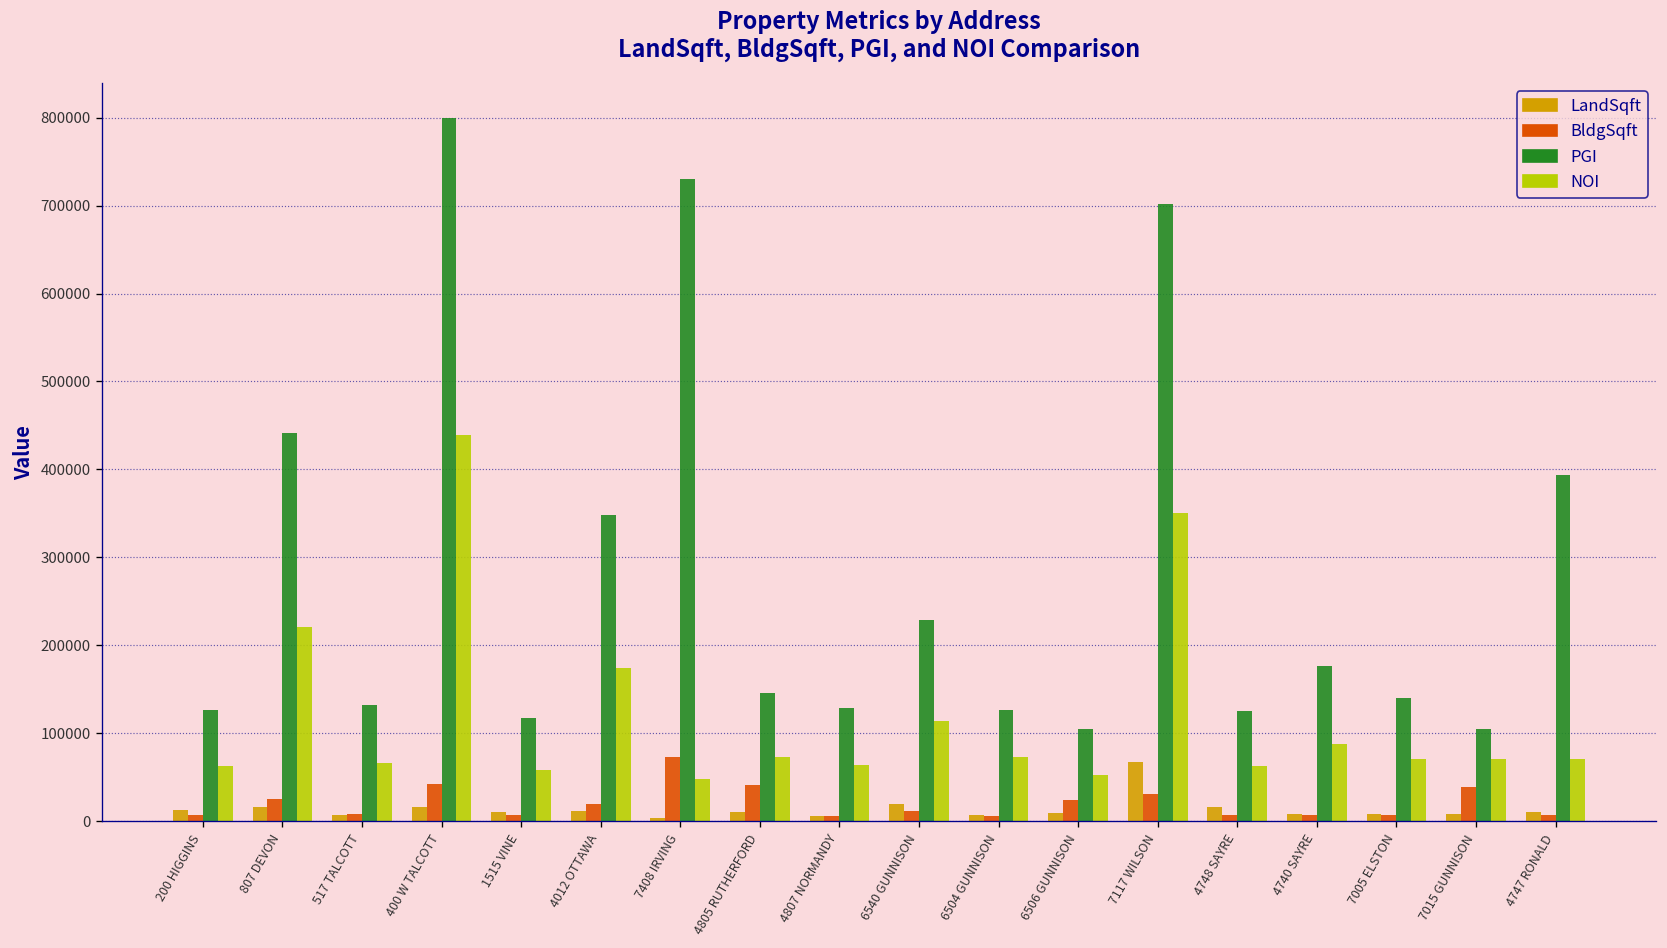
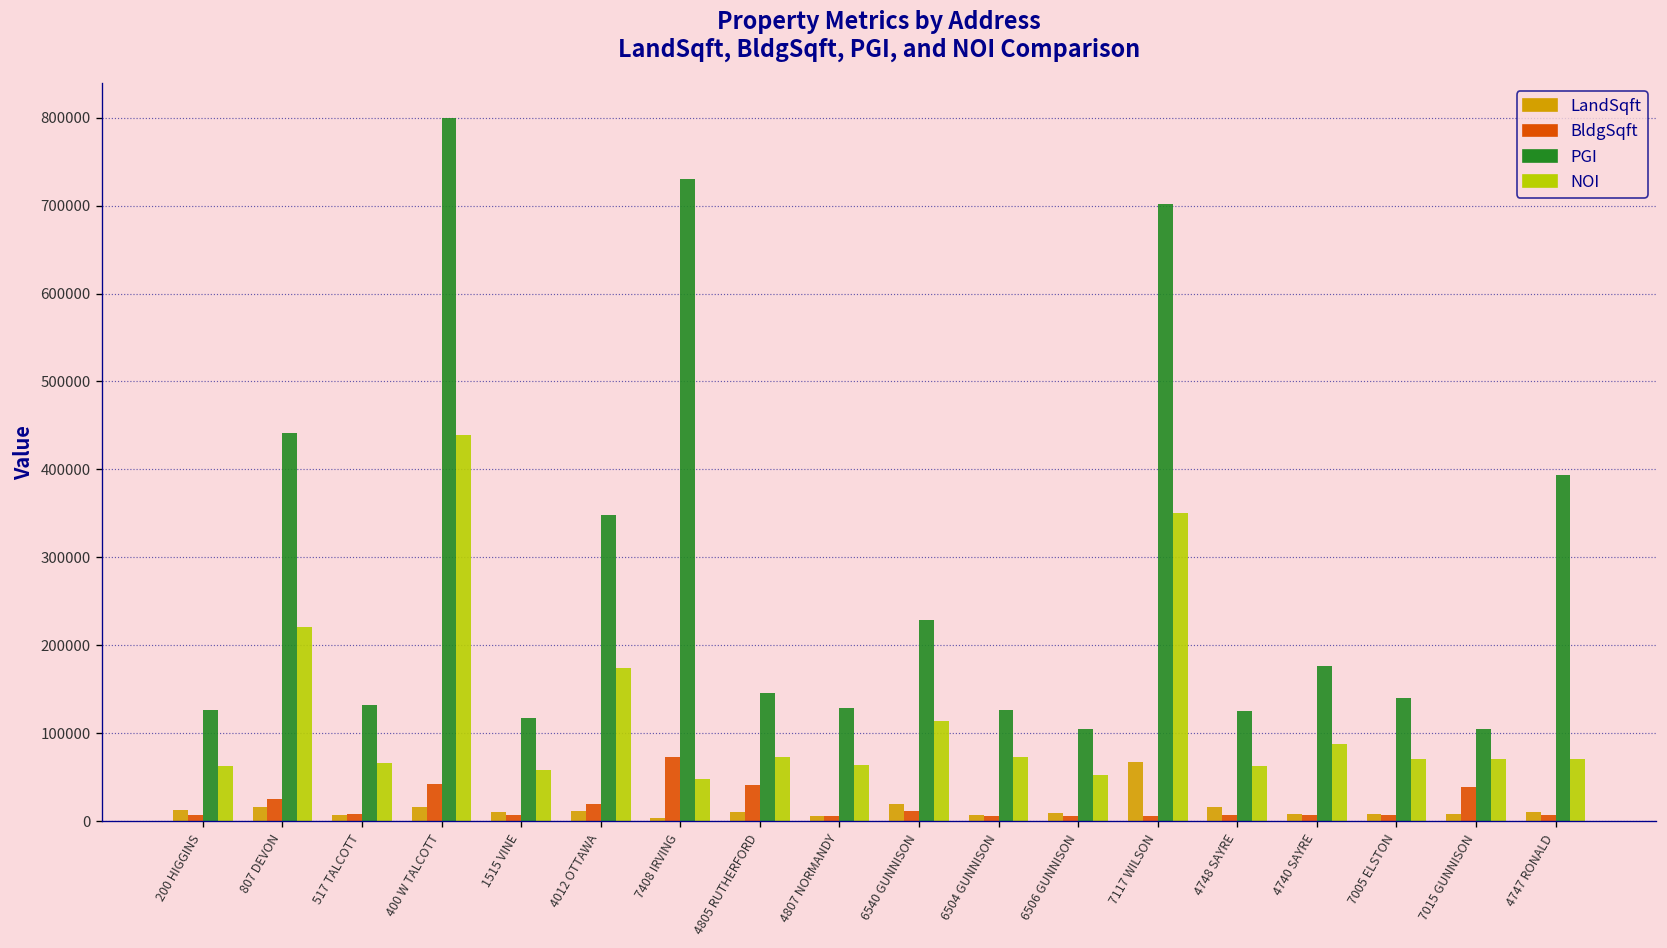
  {
    "BldgSqft": {
      "200 HIGGINS": 10000,
      "807 DEVON": 20000,
      "517 TALCOTT": 10000,
      "400 W TALCOTT": 40000,
      "1515 VINE": 10000,
      "4012 OTTAWA": 20000,
      "7408 IRVING": 70000,
      "4805 RUTHERFORD": 40000,
      "4807 NORMANDY": 10000,
      "6540 GUNNISON": 10000,
      "6504 GUNNISON": 10000,
-     "6506 GUNNISON": 20000,
-     "7117 WILSON": 30000,
+     "6506 GUNNISON": 10000,
+     "7117 WILSON": 10000,
      "4748 SAYRE": 10000,
      "4740 SAYRE": 10000,
      "7005 ELSTON": 10000,
      "7015 GUNNISON": 40000,
      "4747 RONALD": 10000
    },
    "PGI": {
      "200 HIGGINS": 130000,
      "807 DEVON": 440000,
      "517 TALCOTT": 130000,
      "400 W TALCOTT": 800000,
      "1515 VINE": 120000,
      "4012 OTTAWA": 350000,
      "7408 IRVING": 730000,
      "4805 RUTHERFORD": 150000,
      "4807 NORMANDY": 130000,
      "6540 GUNNISON": 230000,
      "6504 GUNNISON": 130000,
      "6506 GUNNISON": 110000,
      "7117 WILSON": 700000,
      "4748 SAYRE": 120000,
      "4740 SAYRE": 180000,
      "7005 ELSTON": 140000,
      "7015 GUNNISON": 100000,
      "4747 RONALD": 390000
    }
  }
